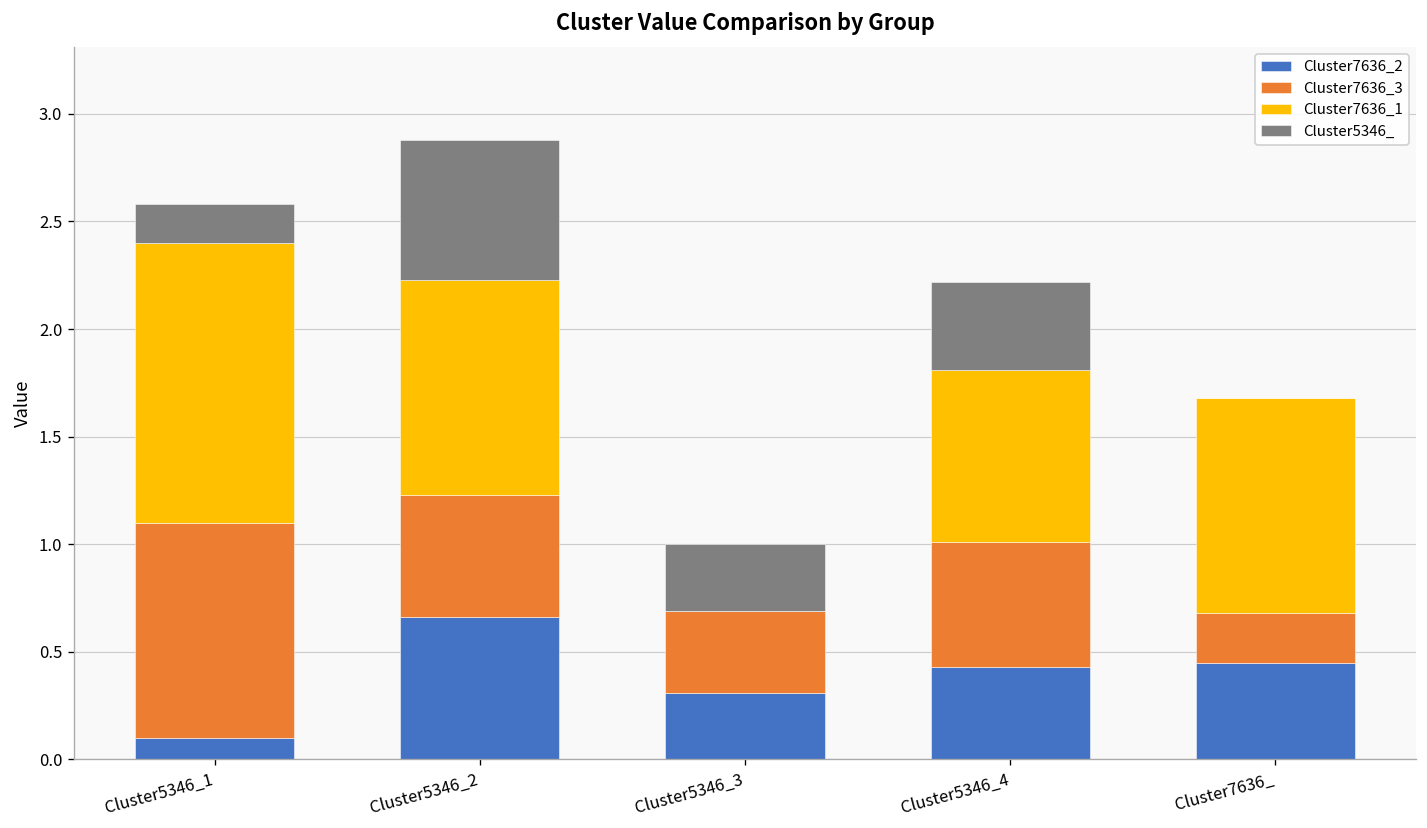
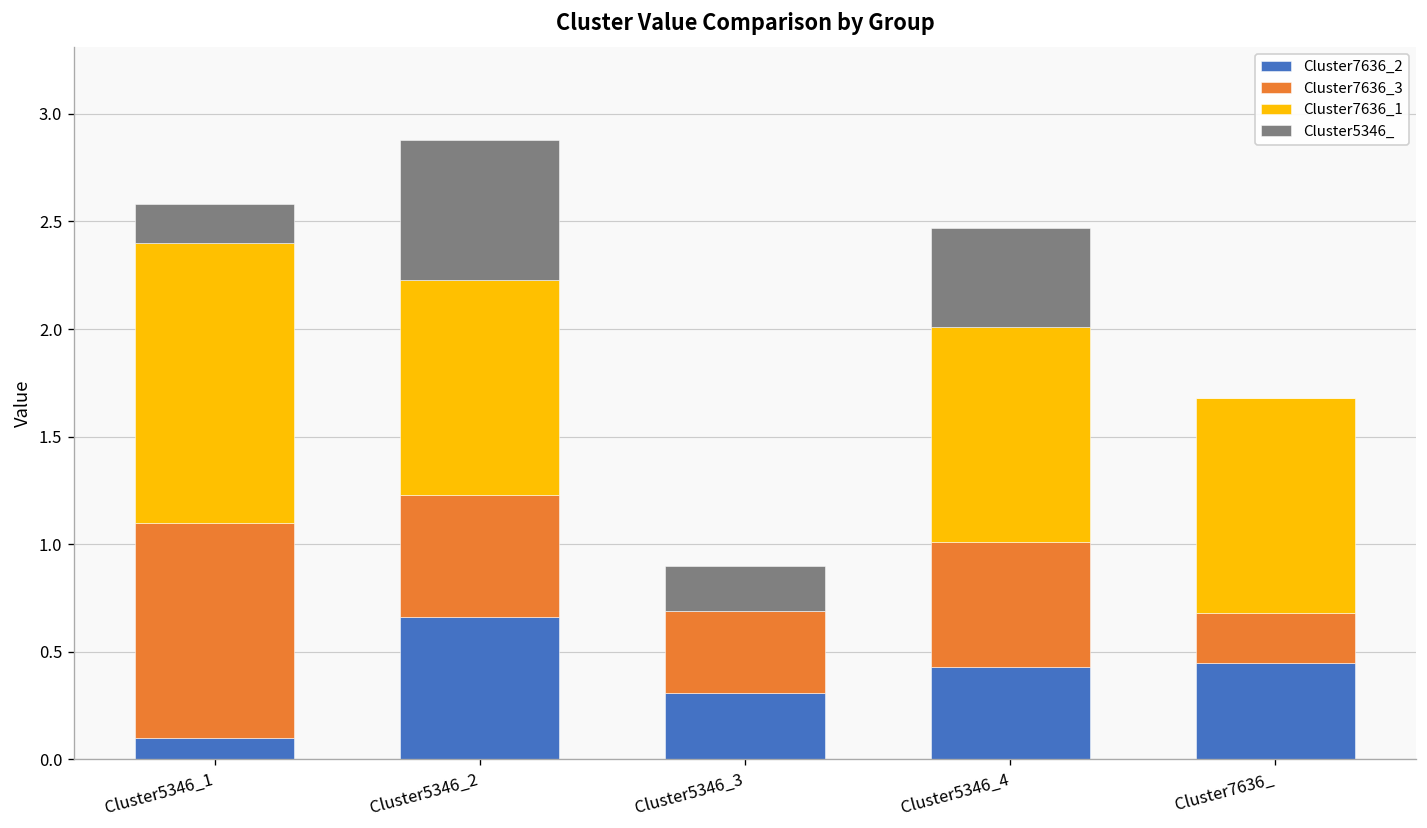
  {
    "Cluster7636_2": {
      "Cluster5346_1": 0.10,
      "Cluster5346_2": 0.66,
      "Cluster5346_3": 0.31,
      "Cluster5346_4": 0.43,
      "Cluster7636_": 0.45
    },
    "Cluster7636_3": {
      "Cluster5346_1": 1.00,
      "Cluster5346_2": 0.57,
      "Cluster5346_3": 0.38,
      "Cluster5346_4": 0.58,
      "Cluster7636_": 0.23
    },
    "Cluster7636_1": {
      "Cluster5346_1": 1.3,
      "Cluster5346_2": 1.0,
      "Cluster5346_3": 0.0,
-     "Cluster5346_4": 0.8,
+     "Cluster5346_4": 1.0,
      "Cluster7636_": 1.0
    },
    "Cluster5346_": {
      "Cluster5346_1": 0.18,
      "Cluster5346_2": 0.65,
-     "Cluster5346_3": 0.31,
-     "Cluster5346_4": 0.41,
+     "Cluster5346_3": 0.21,
+     "Cluster5346_4": 0.46,
      "Cluster7636_": 0.00
    }
  }
